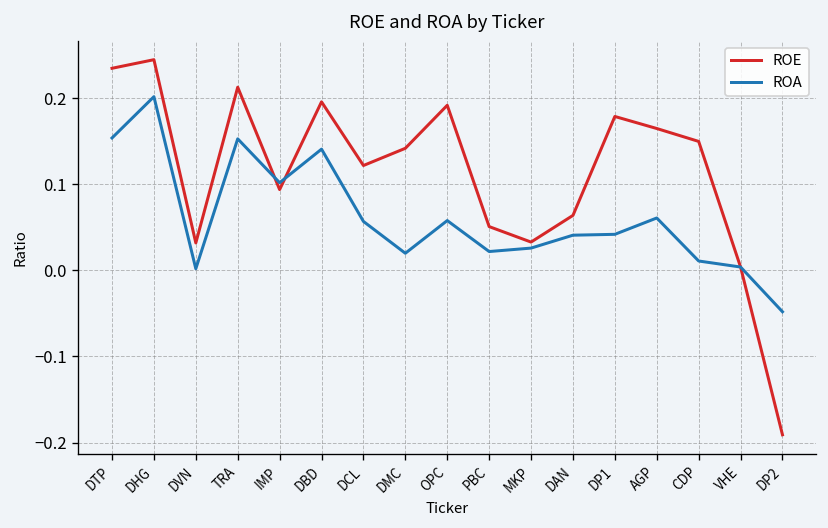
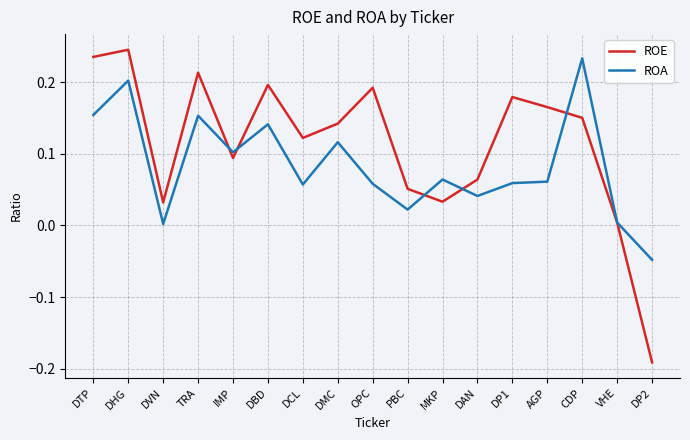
  {
    "ROE": {
      "DTP": 0.24,
      "DHG": 0.25,
      "DVN": 0.03,
      "TRA": 0.21,
      "IMP": 0.09,
      "DBD": 0.20,
      "DCL": 0.12,
      "DMC": 0.14,
      "OPC": 0.19,
      "PBC": 0.05,
      "MKP": 0.03,
      "DAN": 0.06,
      "DP1": 0.18,
      "AGP": 0.17,
      "CDP": 0.15,
      "DP2": -0.19
    },
    "ROA": {
      "DTP": 0.15,
      "DHG": 0.20,
      "DVN": 0.00,
      "TRA": 0.15,
      "IMP": 0.10,
      "DBD": 0.14,
      "DCL": 0.06,
-     "DMC": 0.02,
+     "DMC": 0.12,
      "OPC": 0.06,
      "PBC": 0.02,
-     "MKP": 0.03,
+     "MKP": 0.06,
      "DAN": 0.04,
-     "DP1": 0.04,
+     "DP1": 0.06,
      "AGP": 0.06,
-     "CDP": 0.01,
+     "CDP": 0.23,
      "DP2": -0.05
    }
  }
